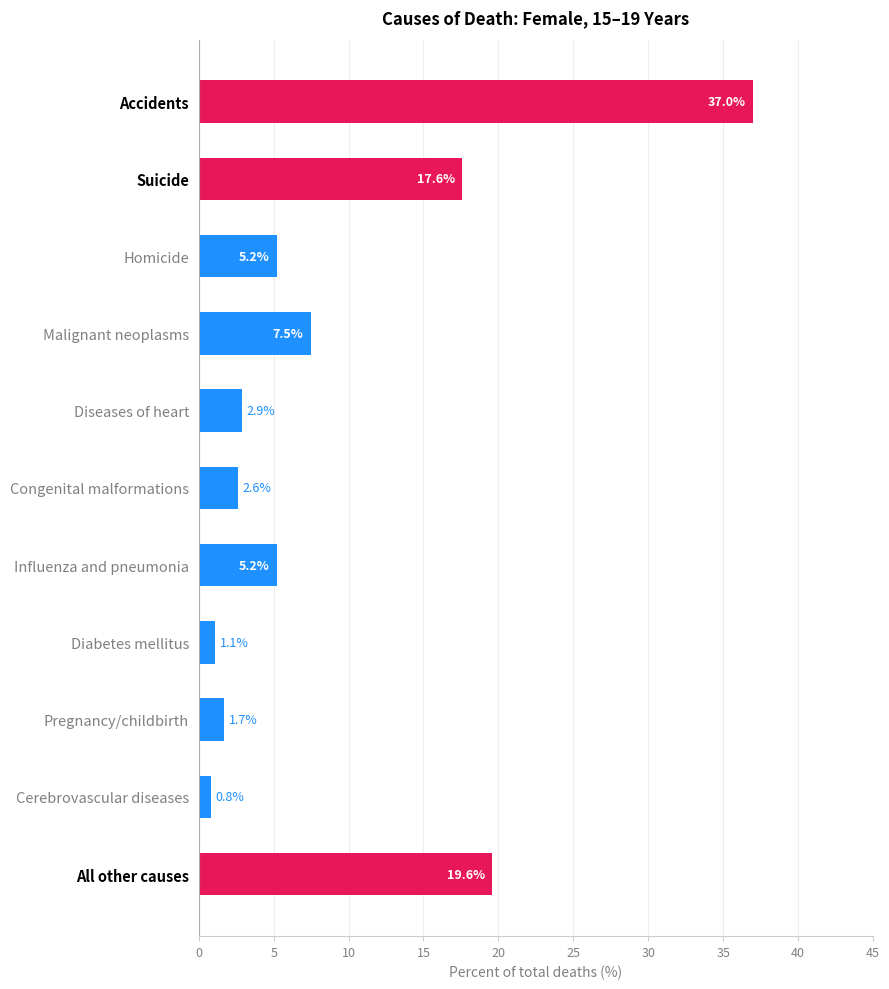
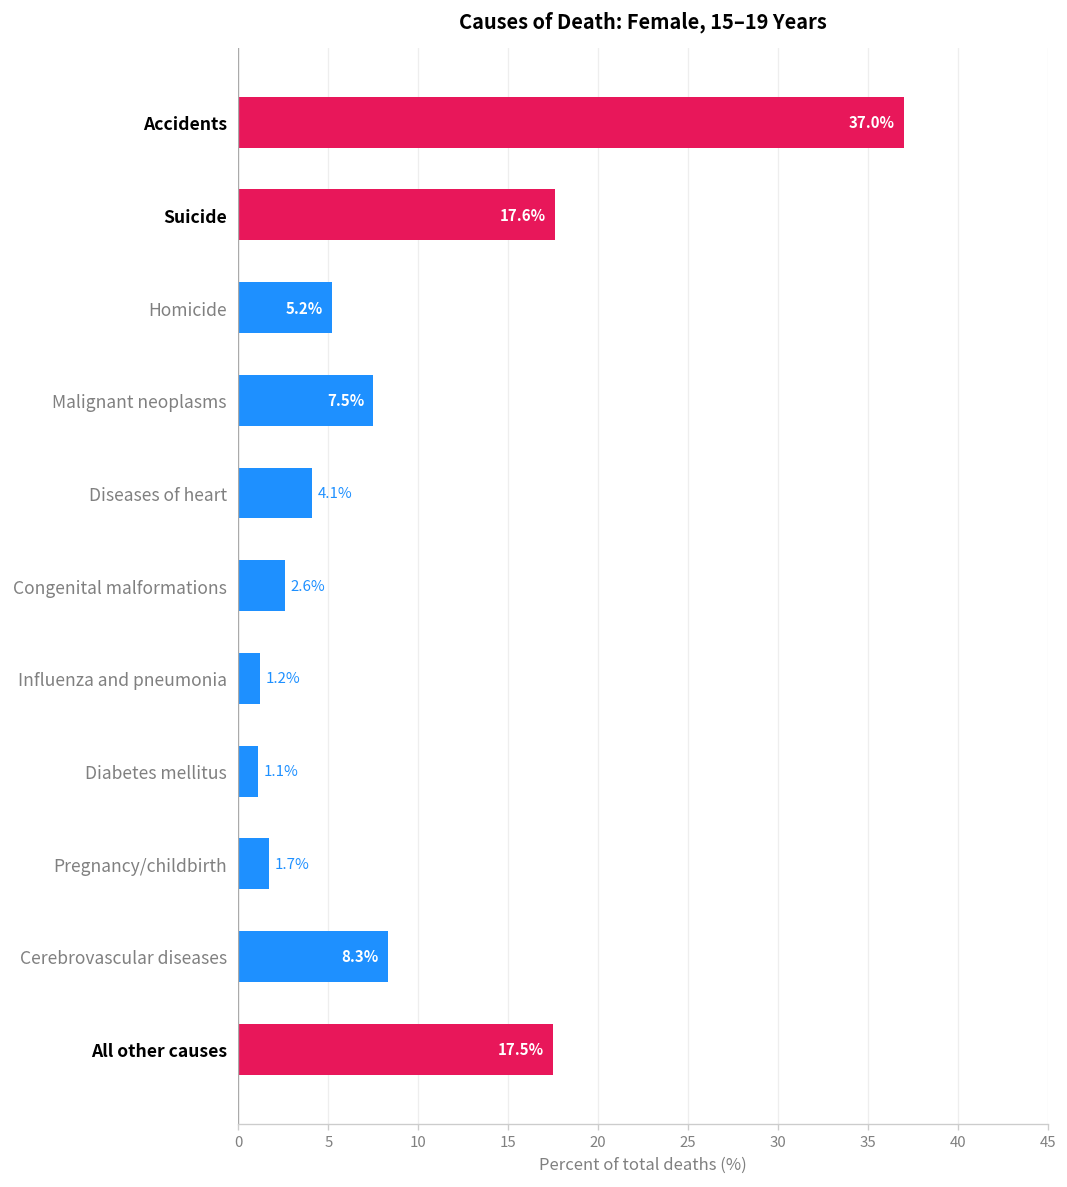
  {
    "Accidents": "37.0%",
    "Suicide": "17.6%",
    "Homicide": "5.2%",
    "Malignant neoplasms": "7.5%",
-   "Diseases of heart": "2.9%",
+   "Diseases of heart": "4.1%",
    "Congenital malformations": "2.6%",
-   "Influenza and pneumonia": "5.2%",
+   "Influenza and pneumonia": "1.2%",
    "Diabetes mellitus": "1.1%",
    "Pregnancy/childbirth": "1.7%",
-   "Cerebrovascular diseases": "0.8%",
-   "All other causes": "19.6%"
+   "Cerebrovascular diseases": "8.3%",
+   "All other causes": "17.5%"
  }
